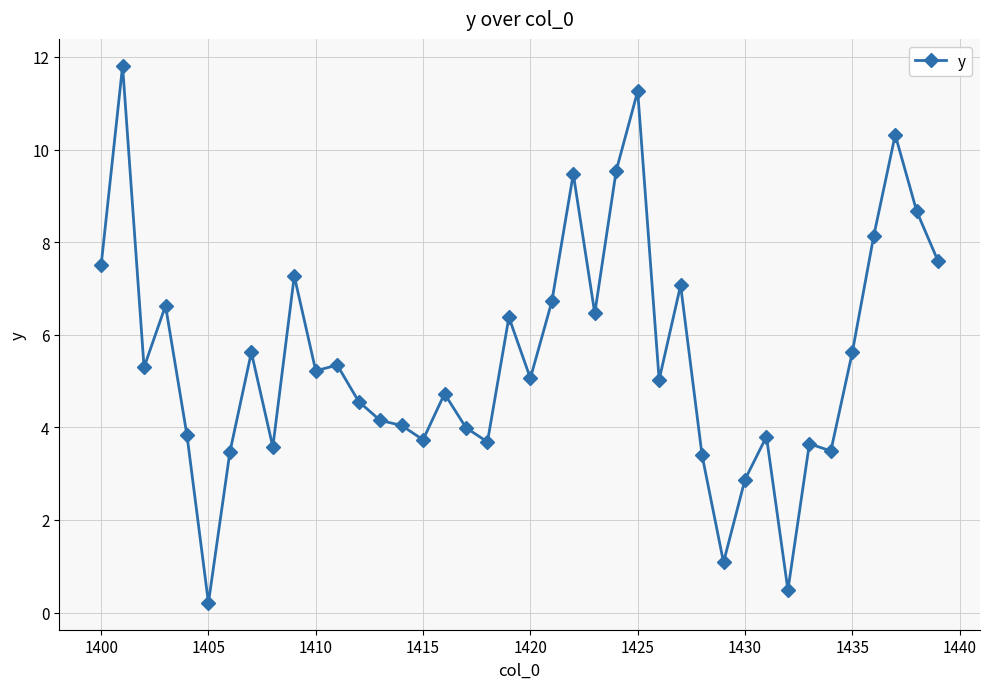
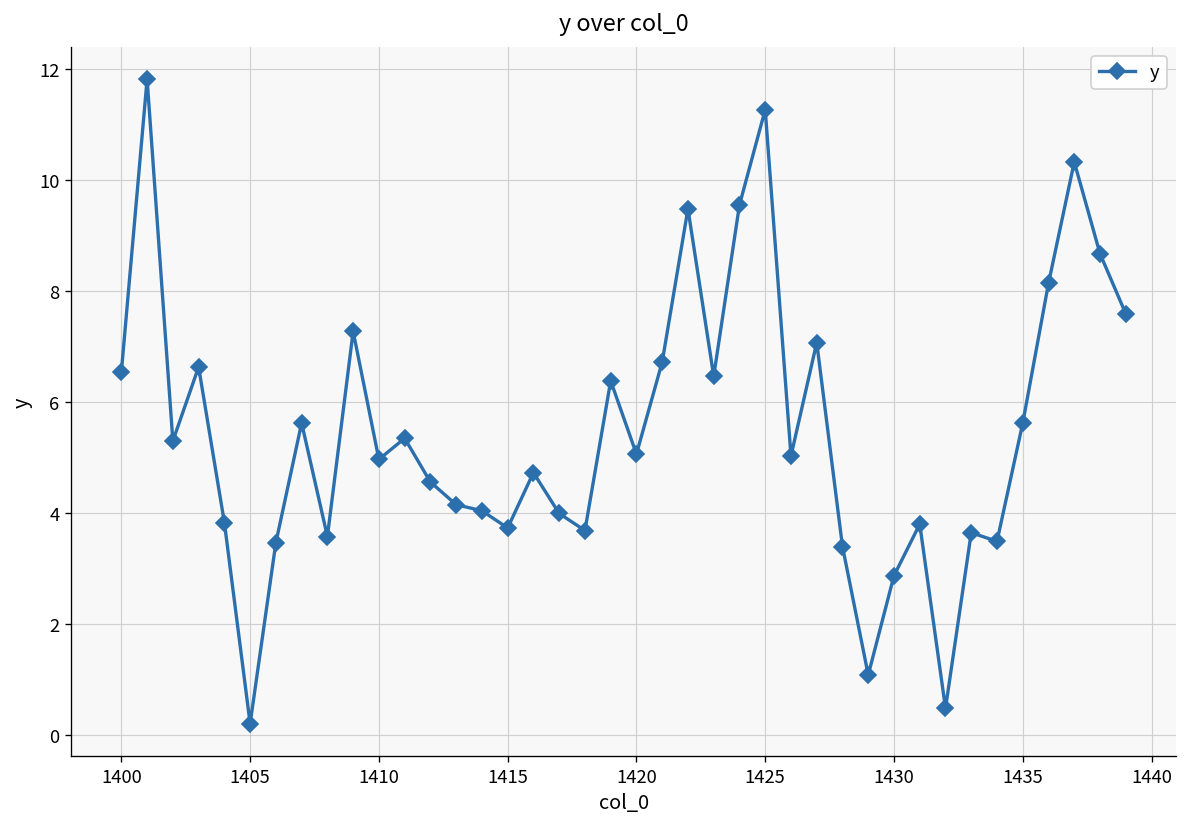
  {
-   "1400": 7.5,
+   "1400": 6.5,
    "1405": 0.2,
-   "1410": 5.2,
+   "1410": 5.0,
    "1415": 3.7,
    "1420": 5.1,
    "1425": 11.3,
    "1430": 2.9,
    "1435": 5.6
  }
